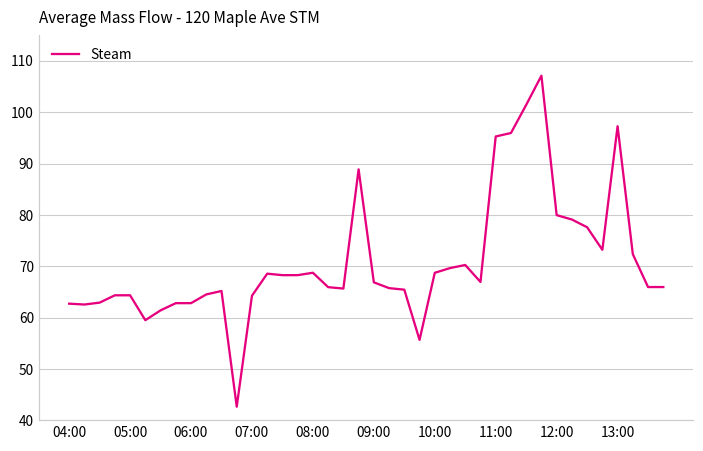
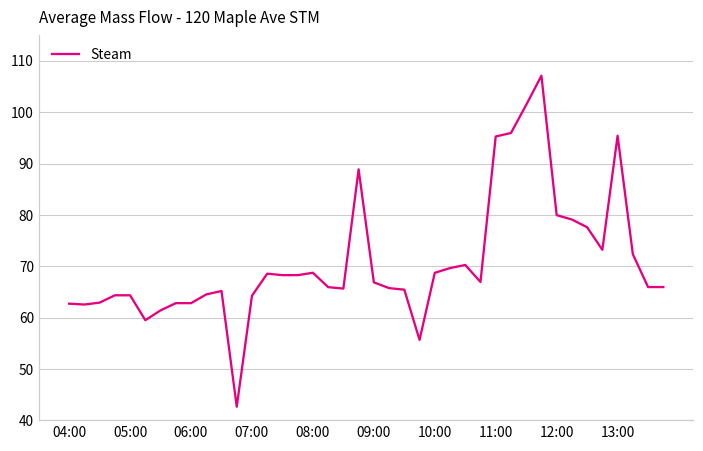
  {
    "04:00": 63,
    "05:00": 64,
    "06:00": 63,
    "07:00": 64,
    "08:00": 69,
    "09:00": 67,
    "10:00": 69,
    "11:00": 95,
    "12:00": 80,
-   "13:00": 97
+   "13:00": 95
  }
